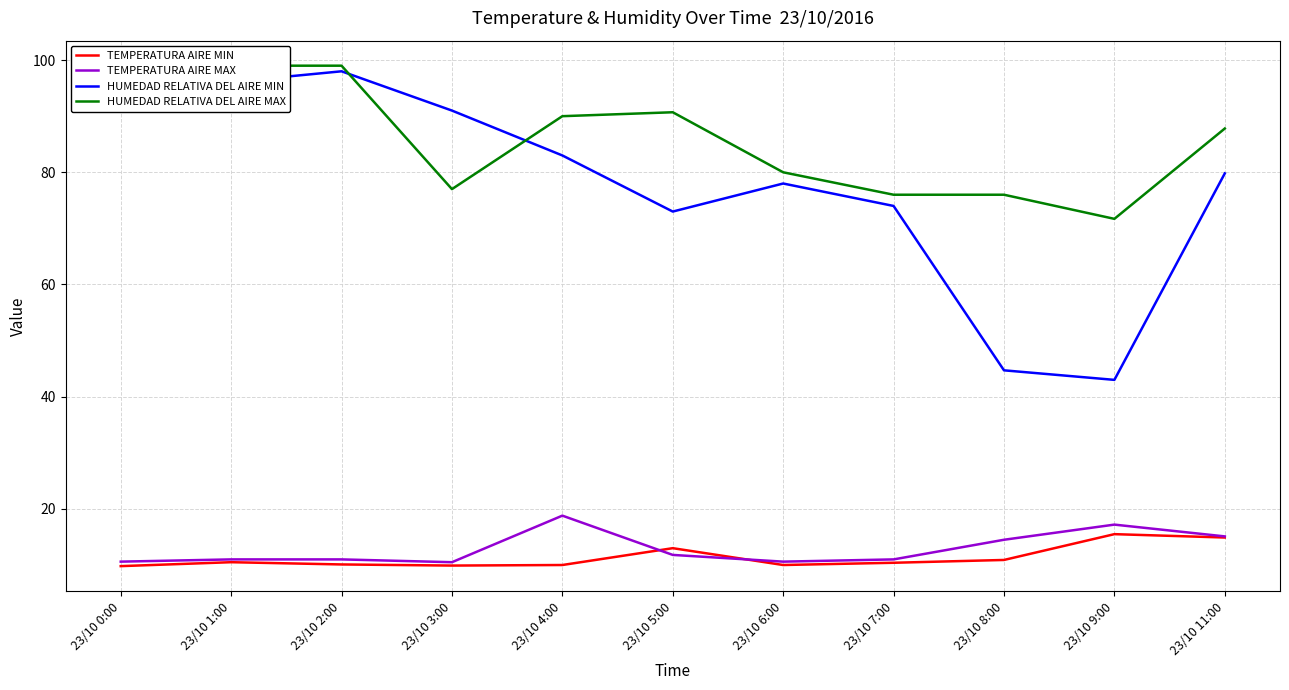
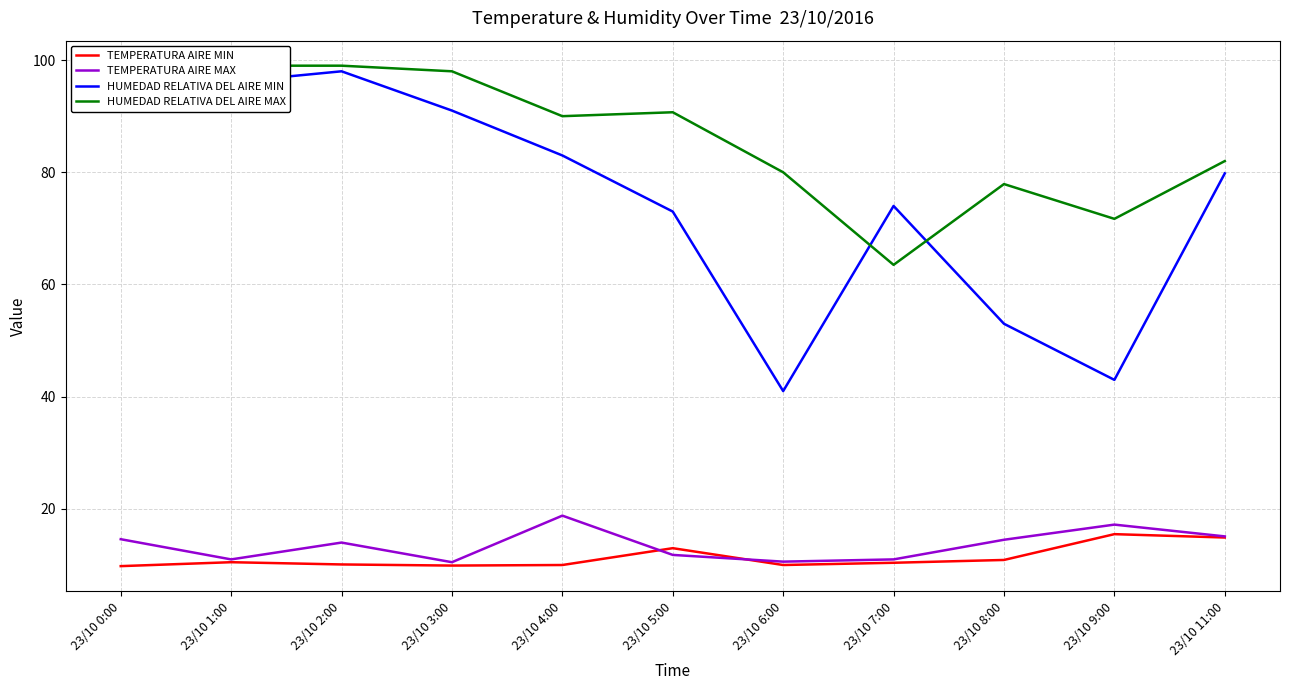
  {
    "TEMPERATURA AIRE MIN": {
      "23/10 0:00": 10,
      "23/10 1:00": 11,
      "23/10 2:00": 10,
      "23/10 3:00": 10,
      "23/10 4:00": 10,
      "23/10 5:00": 13,
      "23/10 6:00": 10,
      "23/10 7:00": 10,
      "23/10 8:00": 11,
      "23/10 9:00": 16
    },
    "TEMPERATURA AIRE MAX": {
-     "23/10 0:00": 11,
+     "23/10 0:00": 15,
      "23/10 1:00": 11,
-     "23/10 2:00": 11,
+     "23/10 2:00": 14,
      "23/10 3:00": 11,
      "23/10 4:00": 19,
      "23/10 5:00": 12,
      "23/10 6:00": 11,
      "23/10 7:00": 11,
      "23/10 8:00": 15,
      "23/10 9:00": 17
    },
    "HUMEDAD RELATIVA DEL AIRE MIN": {
      "23/10 2:00": 98,
      "23/10 3:00": 91,
      "23/10 4:00": 83,
      "23/10 5:00": 73,
-     "23/10 6:00": 78,
+     "23/10 6:00": 41,
      "23/10 7:00": 74,
-     "23/10 8:00": 45,
+     "23/10 8:00": 53,
      "23/10 9:00": 43,
      "23/10 11:00": 80
    },
    "HUMEDAD RELATIVA DEL AIRE MAX": {
      "23/10 2:00": 99,
-     "23/10 3:00": 77,
+     "23/10 3:00": 98,
      "23/10 4:00": 90,
      "23/10 5:00": 91,
      "23/10 6:00": 80,
-     "23/10 7:00": 76,
-     "23/10 8:00": 76,
+     "23/10 7:00": 64,
+     "23/10 8:00": 78,
      "23/10 9:00": 72,
-     "23/10 11:00": 88
+     "23/10 11:00": 82
    }
  }
